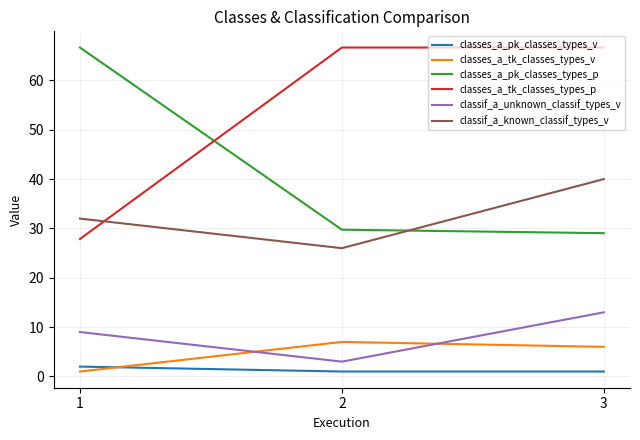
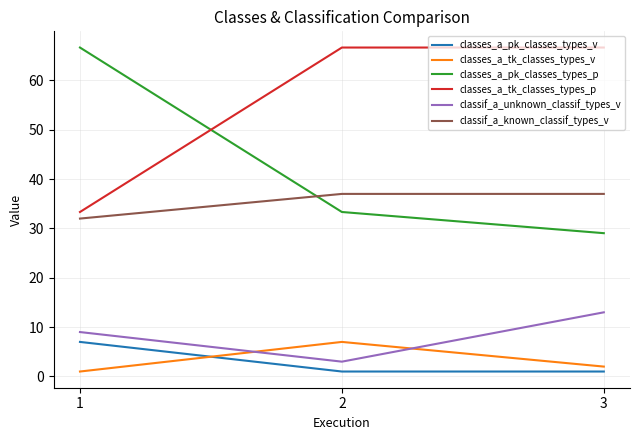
  {
    "classes_a_pk_classes_types_v": {
-     "1": 2,
+     "1": 7,
      "2": 1,
      "3": 1
    },
    "classes_a_tk_classes_types_v": {
      "1": 1,
      "2": 7,
-     "3": 6
+     "3": 2
    },
    "classes_a_pk_classes_types_p": {
      "1": 67,
-     "2": 30,
+     "2": 33,
      "3": 29
    },
    "classes_a_tk_classes_types_p": {
-     "1": 28,
+     "1": 33,
      "2": 67
    },
    "classif_a_unknown_classif_types_v": {
      "1": 9,
      "2": 3,
      "3": 13
    },
    "classif_a_known_classif_types_v": {
      "1": 32,
-     "2": 26,
-     "3": 40
+     "2": 37,
+     "3": 37
    }
  }
